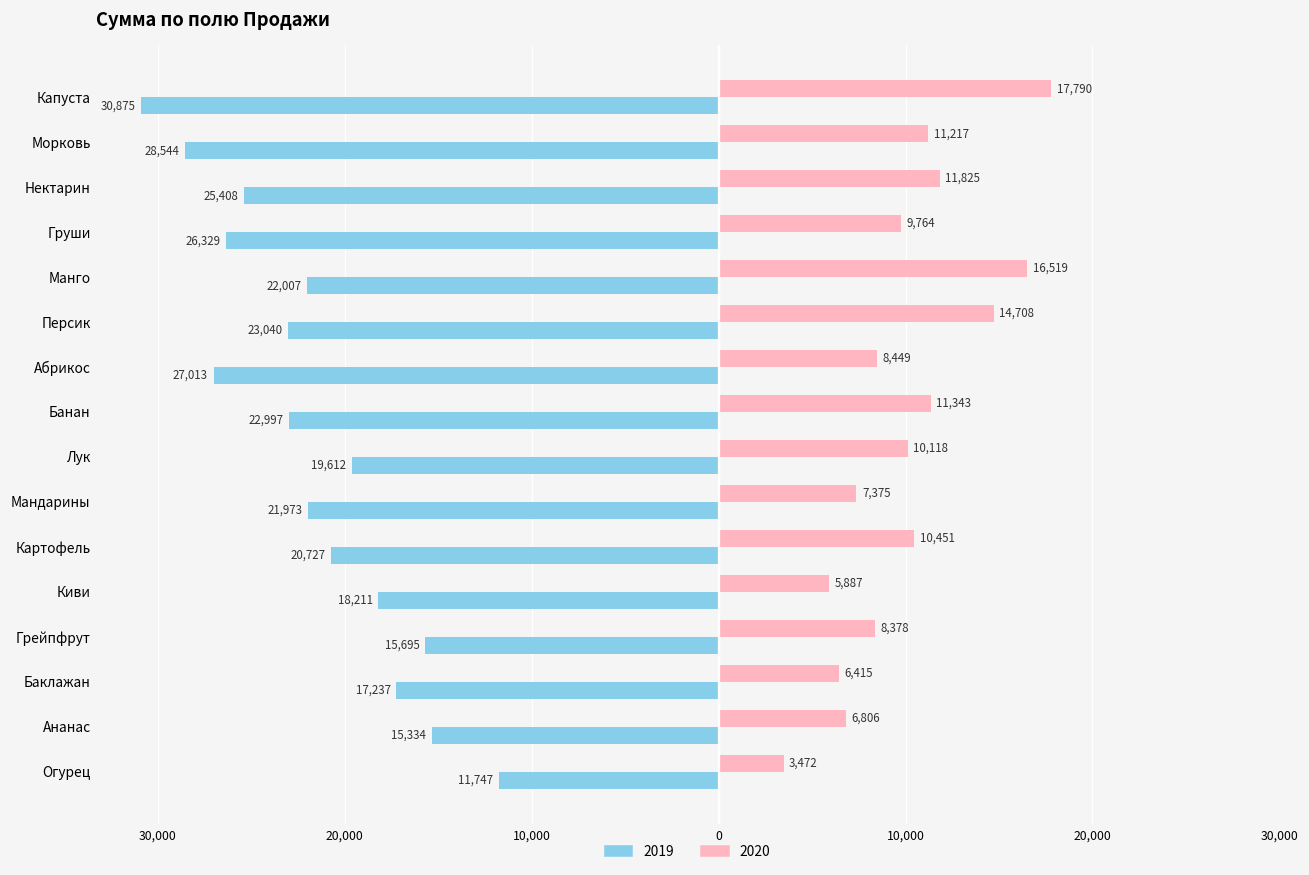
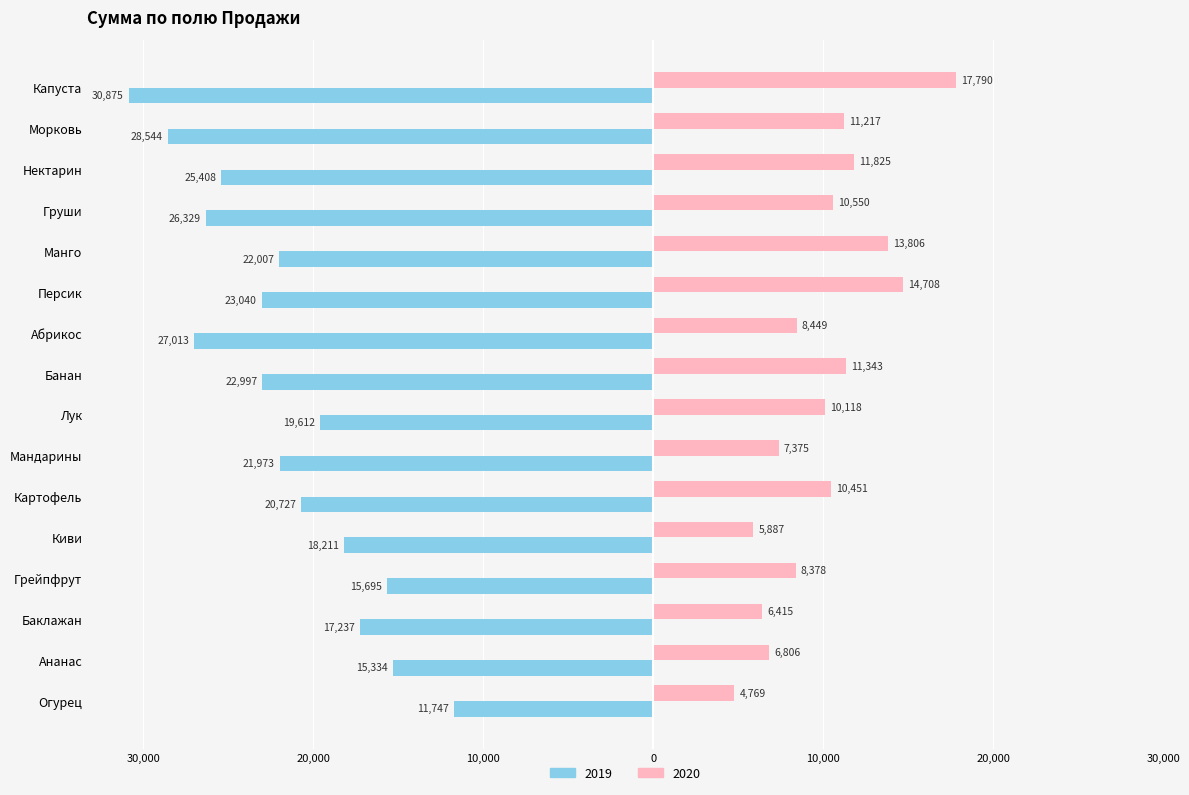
  {
    "2020": {
      "Капуста": "17,790",
      "Морковь": "11,217",
      "Нектарин": "11,825",
-     "Груши": "9,764",
-     "Манго": "16,519",
+     "Груши": "10,550",
+     "Манго": "13,806",
      "Персик": "14,708",
      "Абрикос": "8,449",
      "Банан": "11,343",
      "Лук": "10,118",
      "Мандарины": "7,375",
      "Картофель": "10,451",
      "Киви": "5,887",
      "Грейпфрут": "8,378",
      "Баклажан": "6,415",
      "Ананас": "6,806",
-     "Огурец": "3,472"
+     "Огурец": "4,769"
    }
  }
